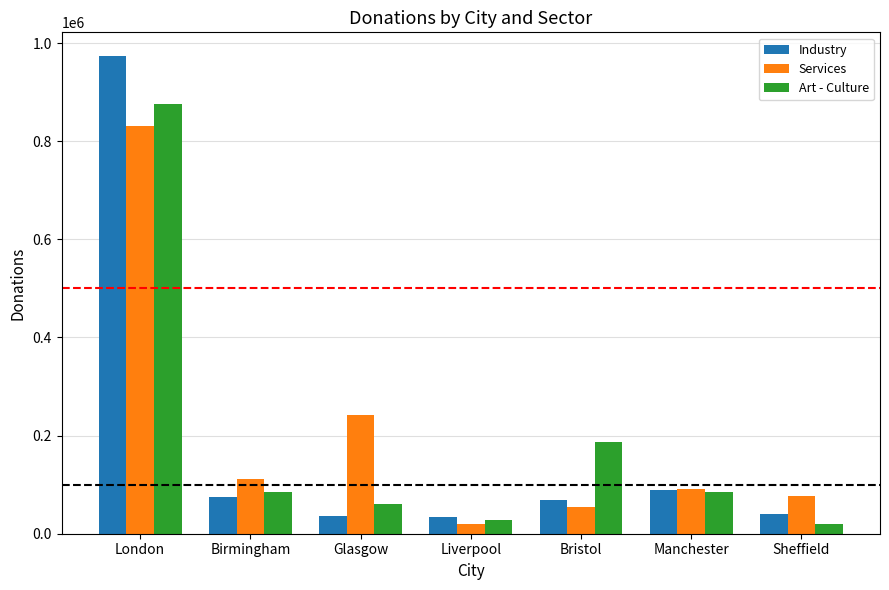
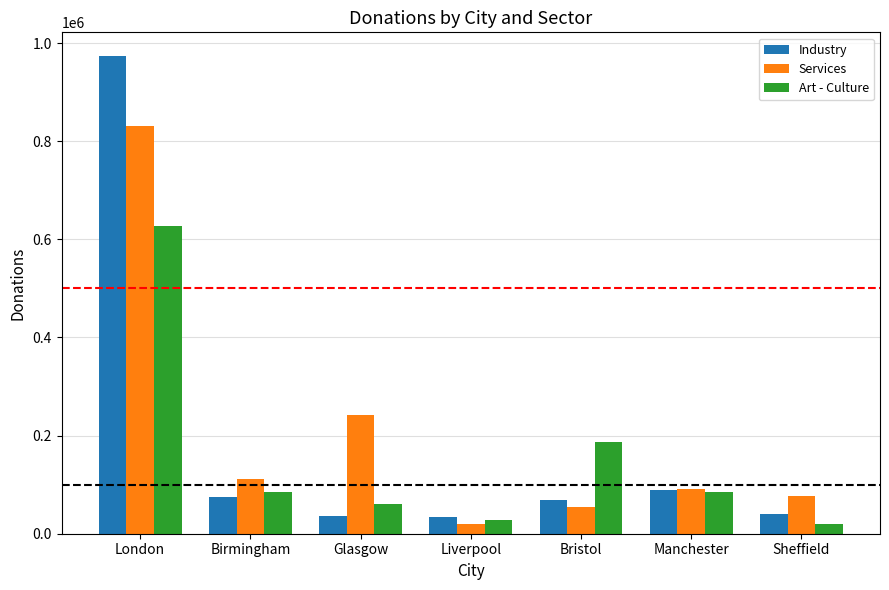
  {
    "Industry": {
      "London": 970000,
      "Birmingham": 80000,
      "Glasgow": 40000,
      "Liverpool": 30000,
      "Bristol": 70000,
      "Manchester": 90000,
      "Sheffield": 40000
    },
    "Services": {
      "London": 830000,
      "Birmingham": 110000,
      "Glasgow": 240000,
      "Liverpool": 20000,
      "Bristol": 60000,
      "Manchester": 90000,
      "Sheffield": 80000
    },
    "Art - Culture": {
-     "London": 880000,
+     "London": 630000,
      "Birmingham": 90000,
      "Glasgow": 60000,
      "Liverpool": 30000,
      "Bristol": 190000,
      "Manchester": 90000,
      "Sheffield": 20000
    }
  }
